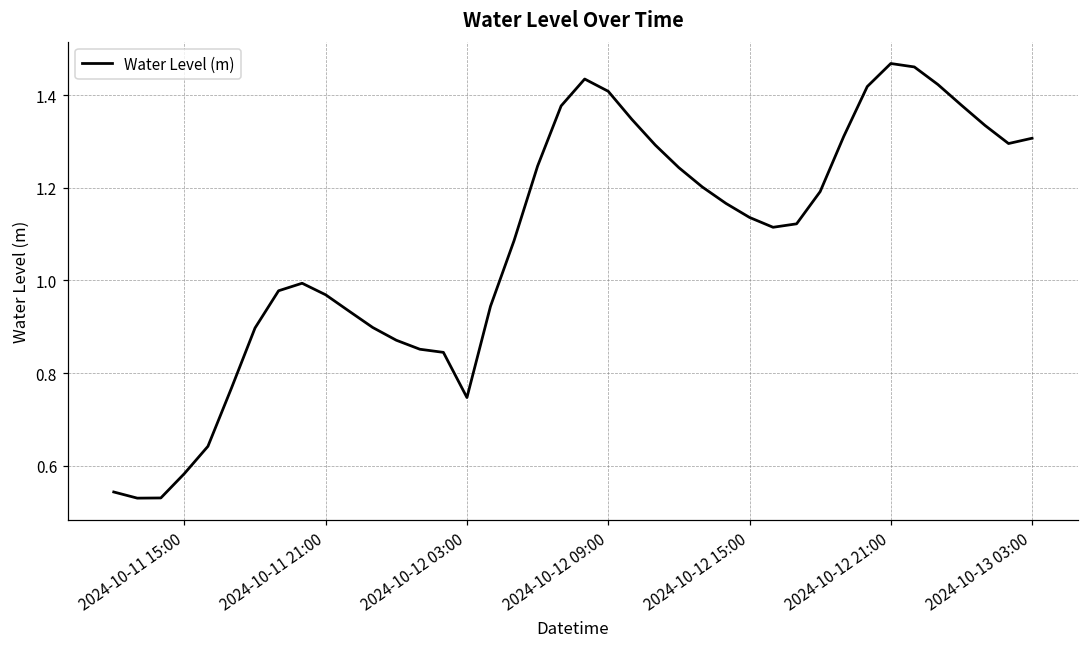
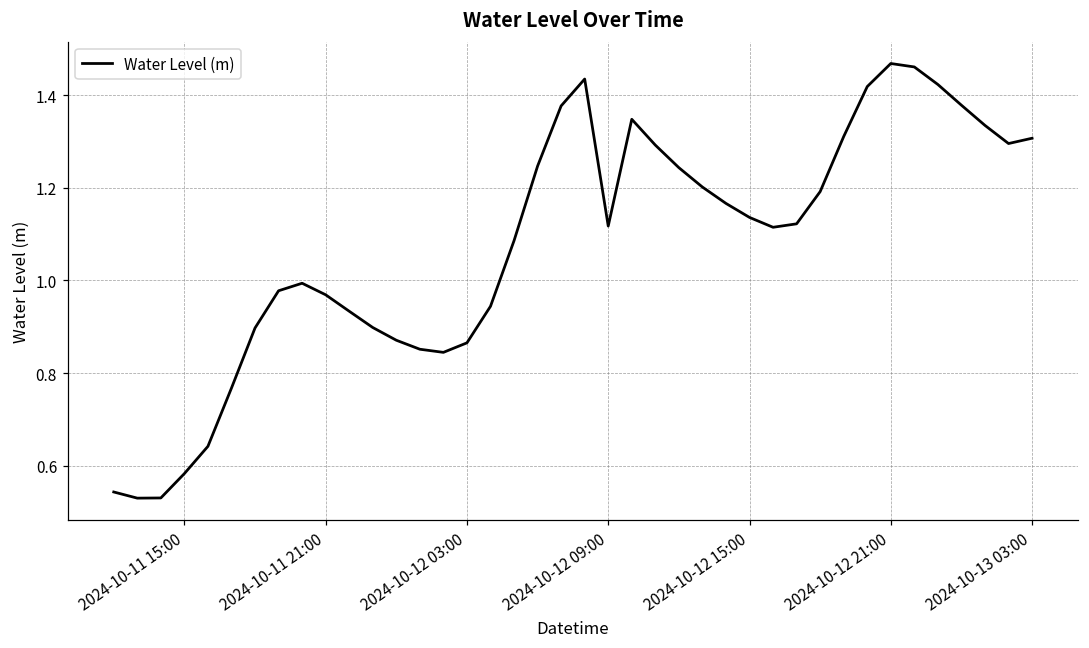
  {
    "2024-10-11 15:00": 0.58,
    "2024-10-11 21:00": 0.97,
-   "2024-10-12 03:00": 0.75,
-   "2024-10-12 09:00": 1.41,
+   "2024-10-12 03:00": 0.87,
+   "2024-10-12 09:00": 1.12,
    "2024-10-12 15:00": 1.14,
    "2024-10-12 21:00": 1.47,
    "2024-10-13 03:00": 1.31
  }
